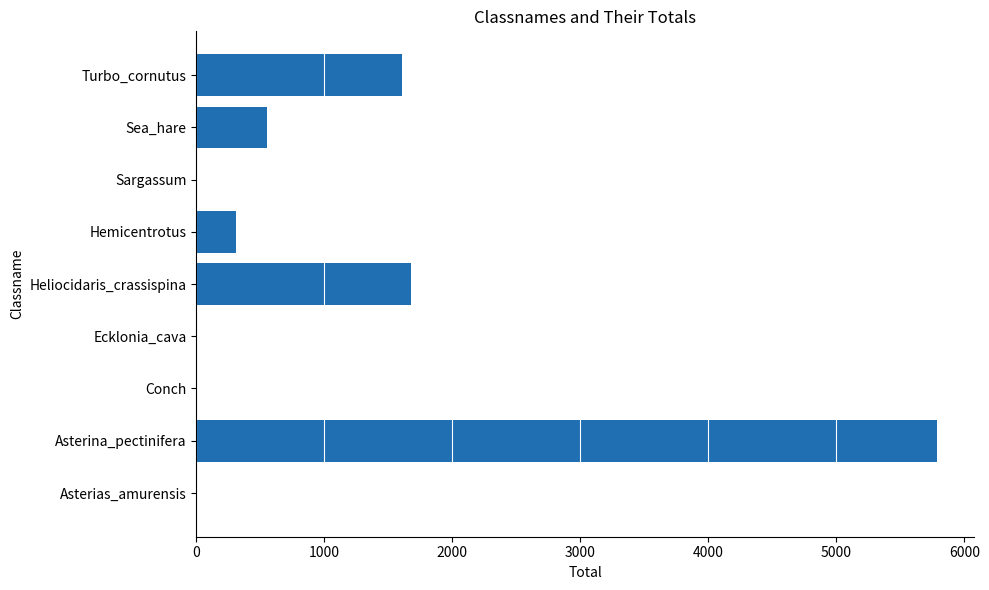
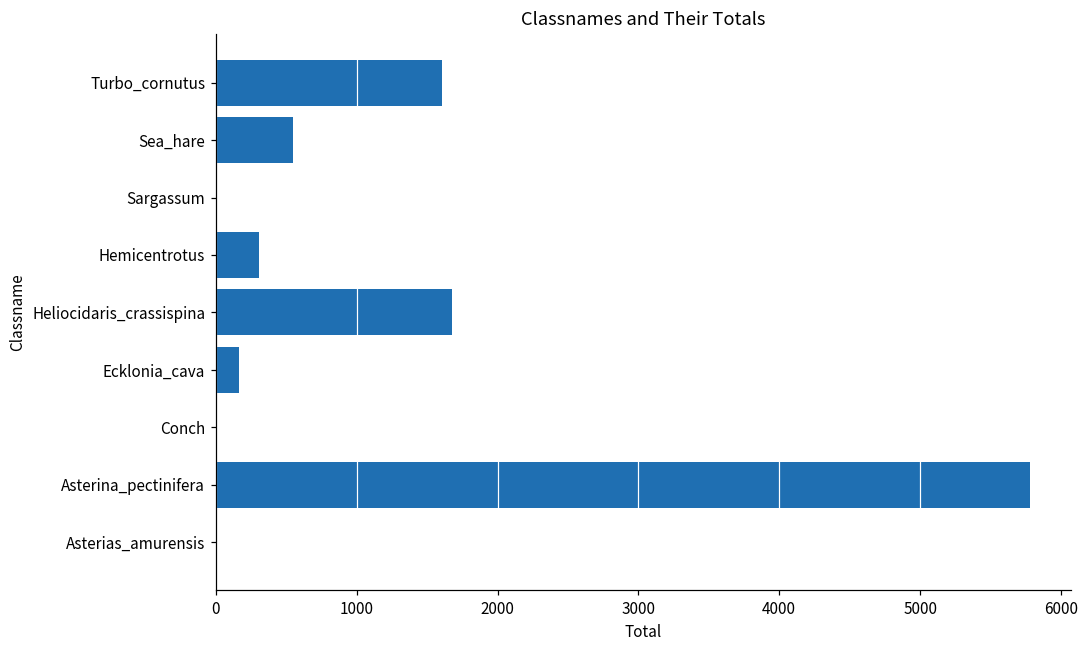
  {
    "Turbo_cornutus": 1610,
    "Sea_hare": 550,
    "Sargassum": 0,
    "Hemicentrotus": 310,
    "Heliocidaris_crassispina": 1680,
-   "Ecklonia_cava": 0,
+   "Ecklonia_cava": 160,
    "Conch": 0,
    "Asterina_pectinifera": 5780,
    "Asterias_amurensis": 0
  }
